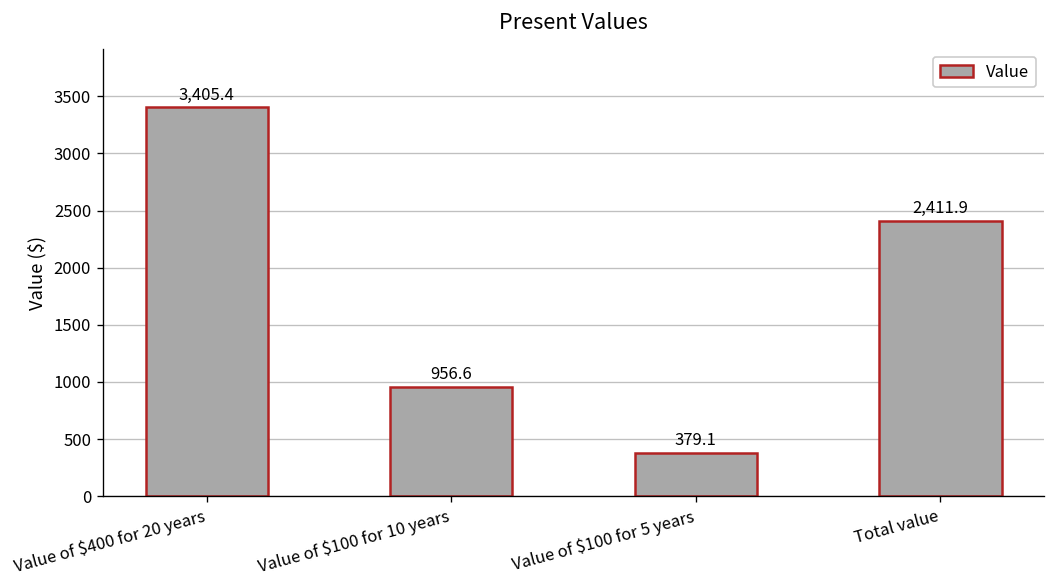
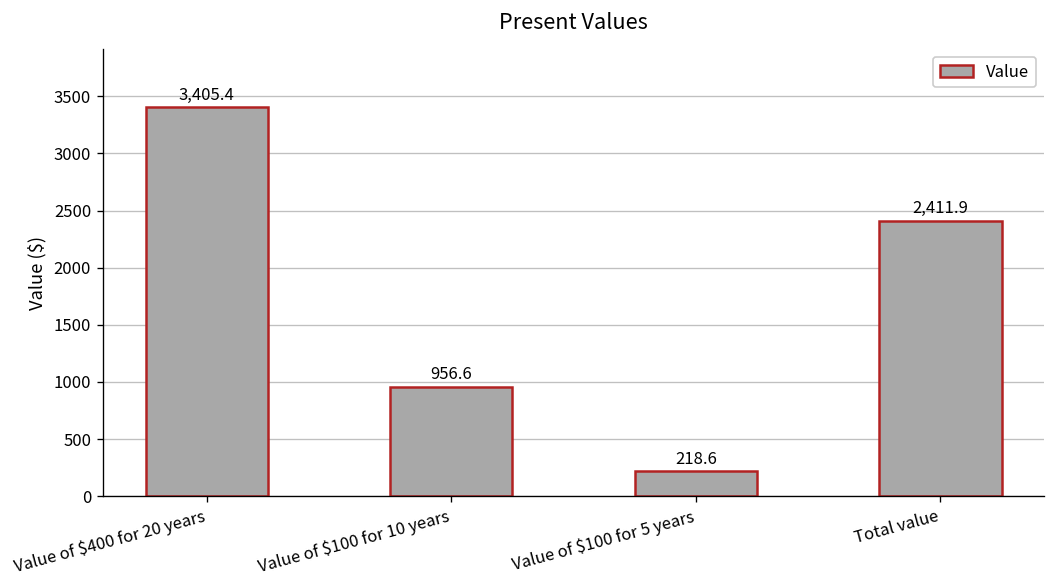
  {
    "Value of $400 for 20 years": "3,405.4",
    "Value of $100 for 10 years": "956.6",
-   "Value of $100 for 5 years": "379.1",
+   "Value of $100 for 5 years": "218.6",
    "Total value": "2,411.9"
  }
